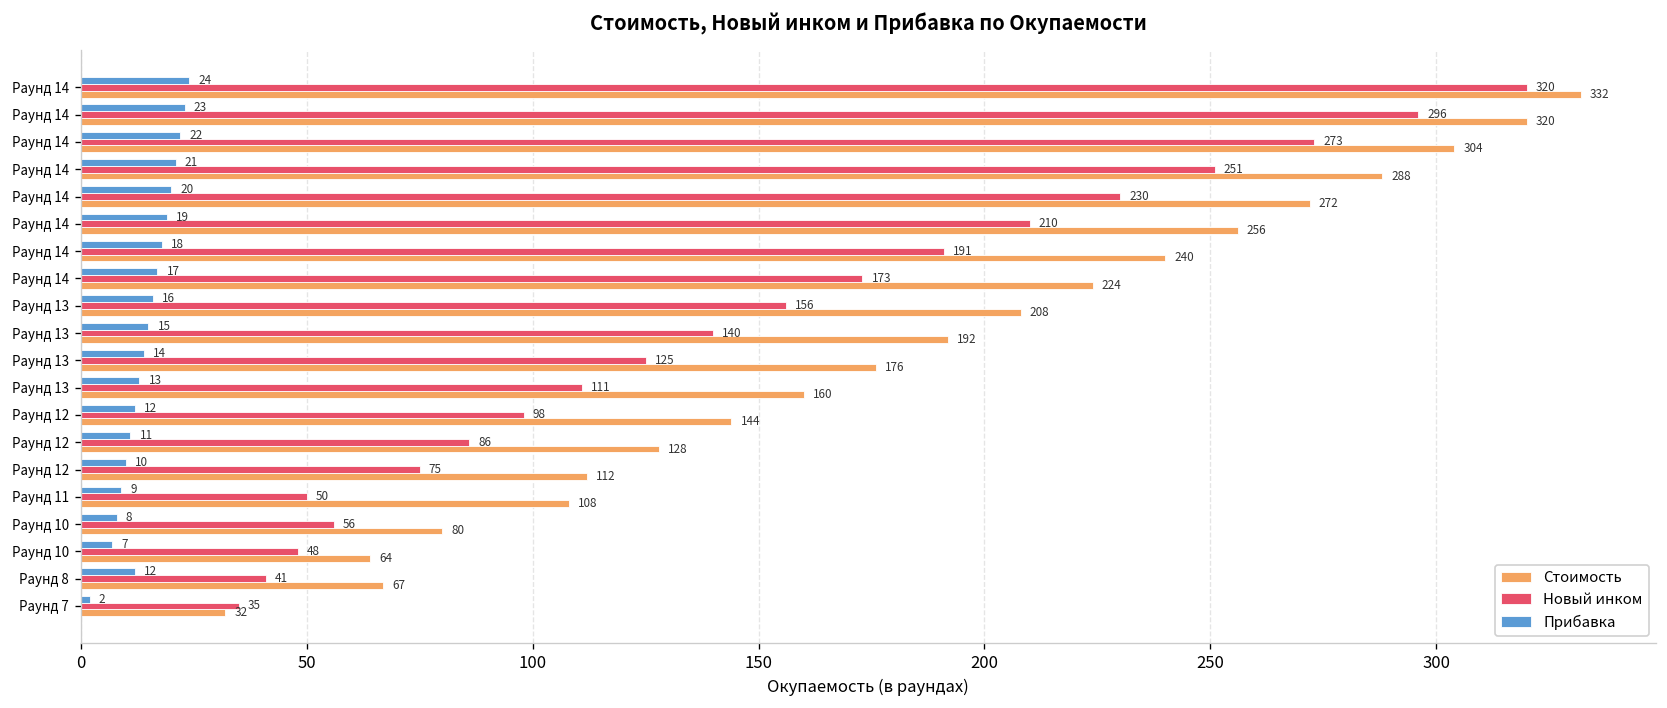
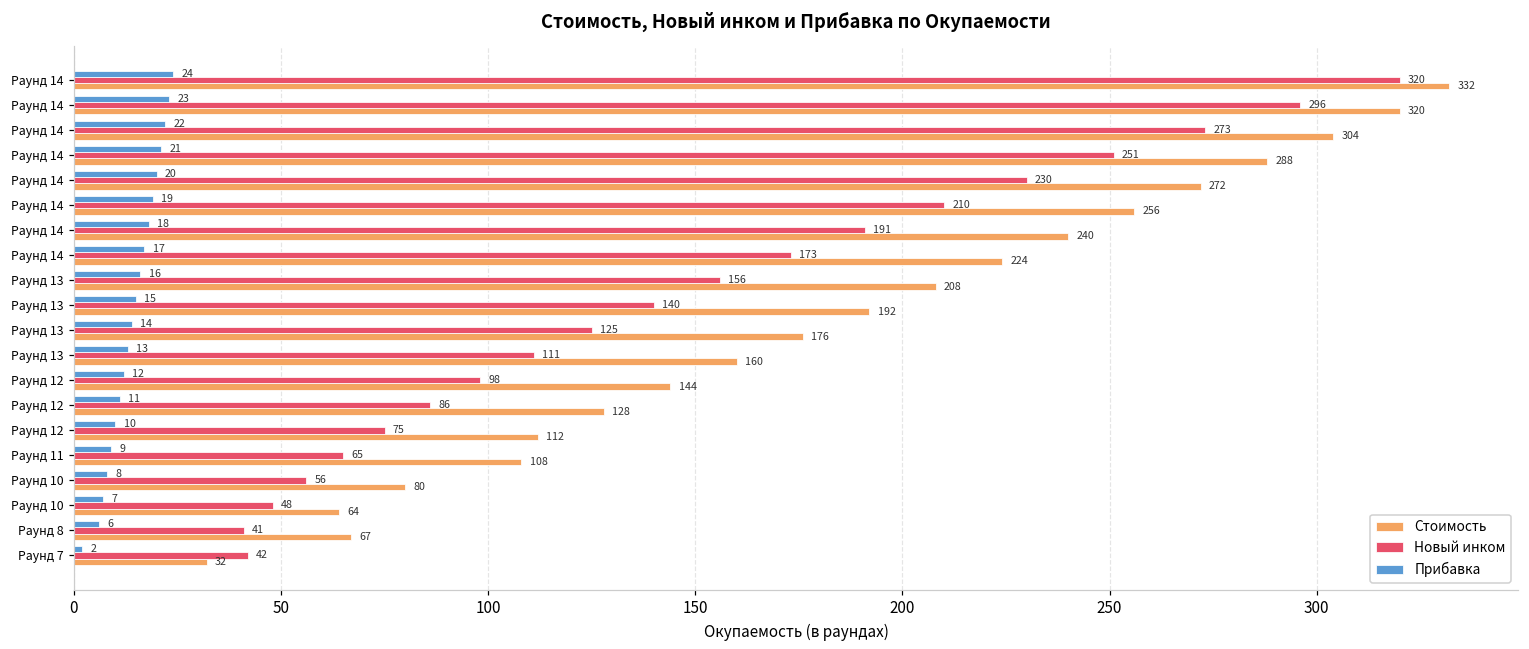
  {
    "Стоимость": {
      "Раунд 11": 108,
      "Раунд 8": 67,
      "Раунд 7": 32
    },
    "Новый инком": {
-     "Раунд 11": 50,
+     "Раунд 11": 65,
      "Раунд 8": 41,
-     "Раунд 7": 35
+     "Раунд 7": 42
    },
    "Прибавка": {
      "Раунд 11": 9,
-     "Раунд 8": 12,
+     "Раунд 8": 6,
      "Раунд 7": 2
    }
  }
